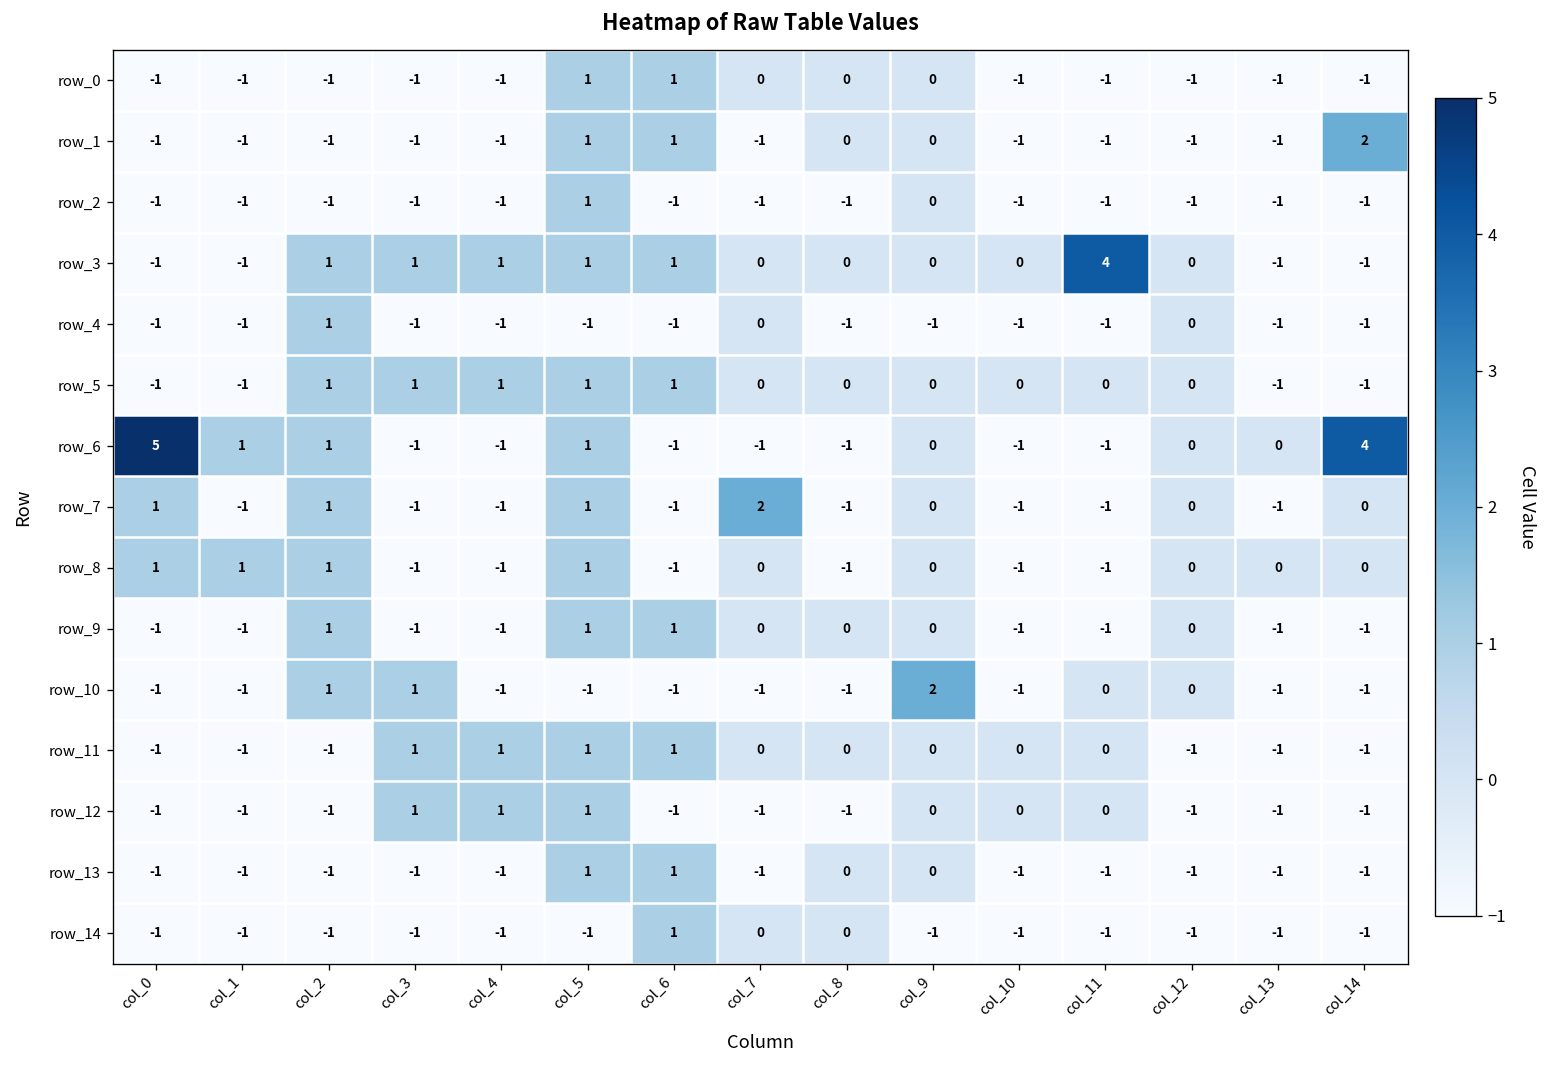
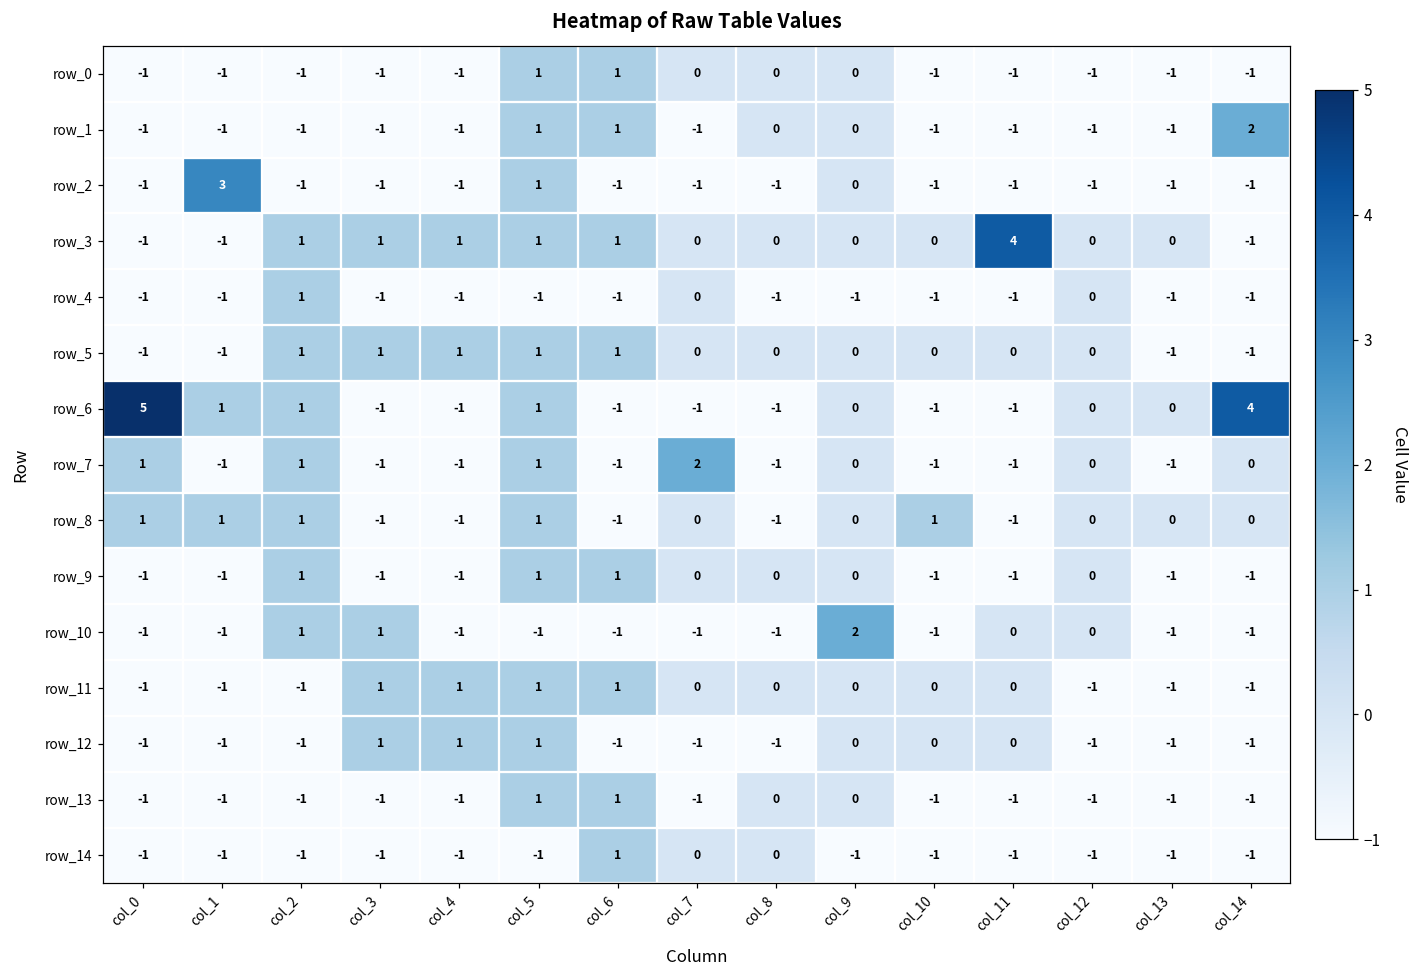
  {
    "row_2": {
      "col_0": -1,
-     "col_1": -1,
+     "col_1": 3,
      "col_2": -1,
      "col_3": -1,
      "col_4": -1,
      "col_5": 1,
      "col_6": -1,
      "col_7": -1,
      "col_8": -1,
      "col_9": 0,
      "col_10": -1,
      "col_11": -1,
      "col_12": -1,
      "col_13": -1,
      "col_14": -1
    },
    "row_3": {
      "col_0": -1,
      "col_1": -1,
      "col_2": 1,
      "col_3": 1,
      "col_4": 1,
      "col_5": 1,
      "col_6": 1,
      "col_7": 0,
      "col_8": 0,
      "col_9": 0,
      "col_10": 0,
      "col_11": 4,
      "col_12": 0,
-     "col_13": -1,
+     "col_13": 0,
      "col_14": -1
    },
    "row_8": {
      "col_0": 1,
      "col_1": 1,
      "col_2": 1,
      "col_3": -1,
      "col_4": -1,
      "col_5": 1,
      "col_6": -1,
      "col_7": 0,
      "col_8": -1,
      "col_9": 0,
-     "col_10": -1,
+     "col_10": 1,
      "col_11": -1,
      "col_12": 0,
      "col_13": 0,
      "col_14": 0
    }
  }
